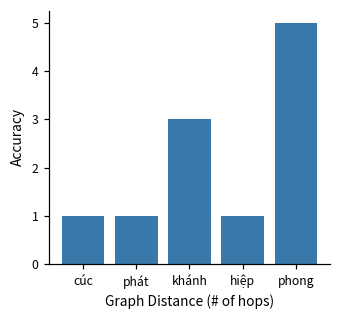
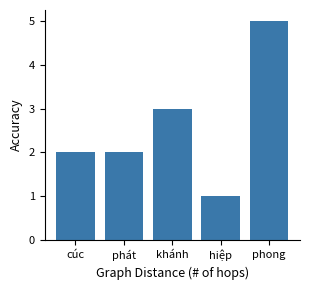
  {
-   "cúc": 1,
-   "phát": 1,
+   "cúc": 2,
+   "phát": 2,
    "khánh": 3,
    "hiệp": 1,
    "phong": 5
  }
